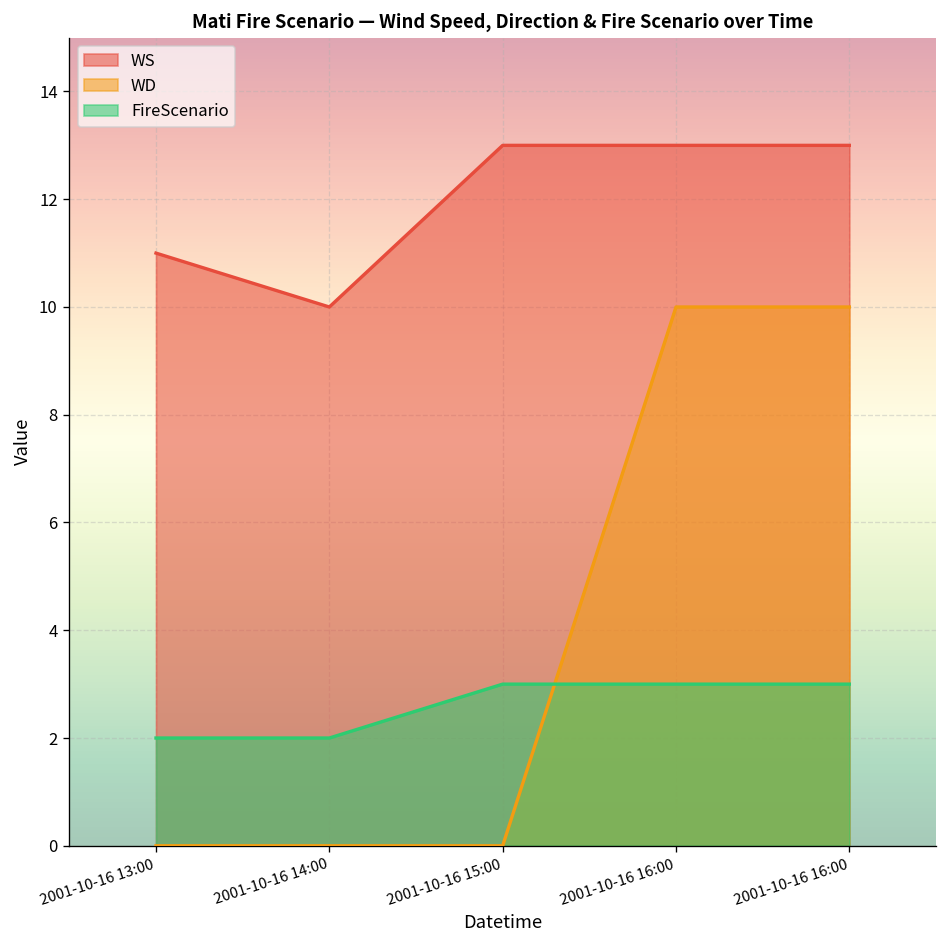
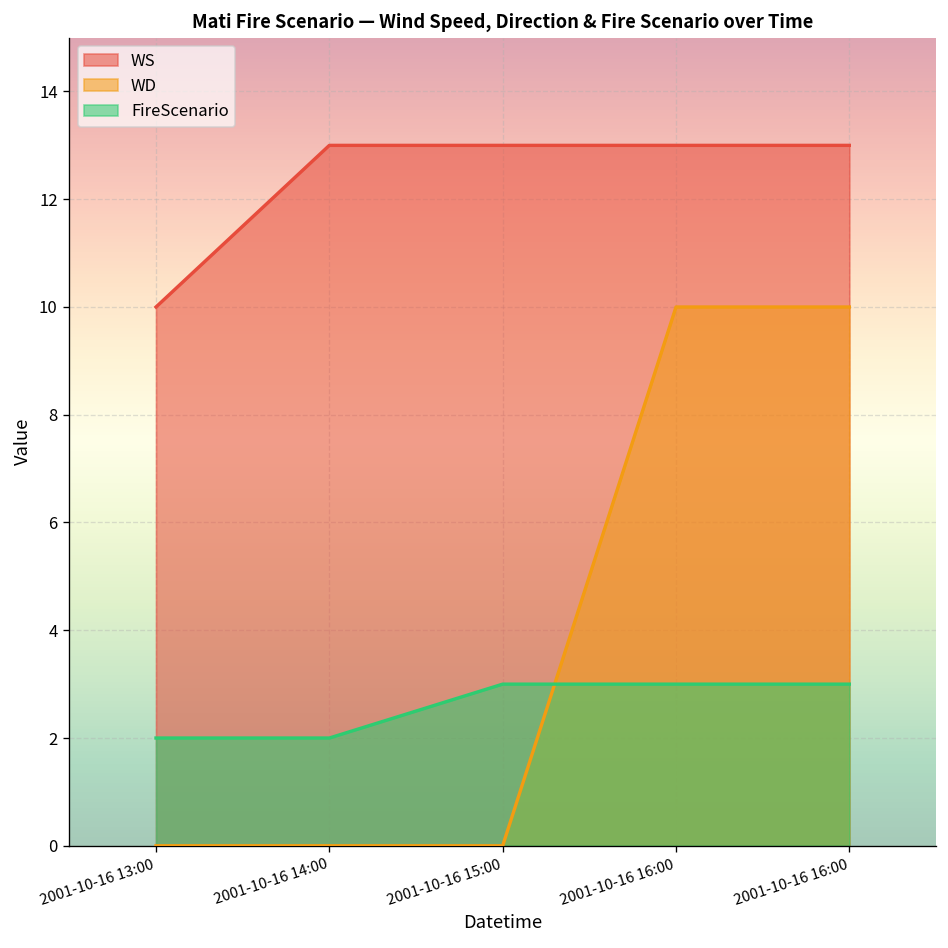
  {
    "WS": {
-     "2001-10-16 13:00": 11,
-     "2001-10-16 14:00": 10,
+     "2001-10-16 13:00": 10,
+     "2001-10-16 14:00": 13,
      "2001-10-16 15:00": 13
    },
    "WD": {
      "2001-10-16 13:00": 0,
      "2001-10-16 14:00": 0,
      "2001-10-16 15:00": 0
    },
    "FireScenario": {
      "2001-10-16 13:00": 2,
      "2001-10-16 14:00": 2,
      "2001-10-16 15:00": 3
    }
  }
